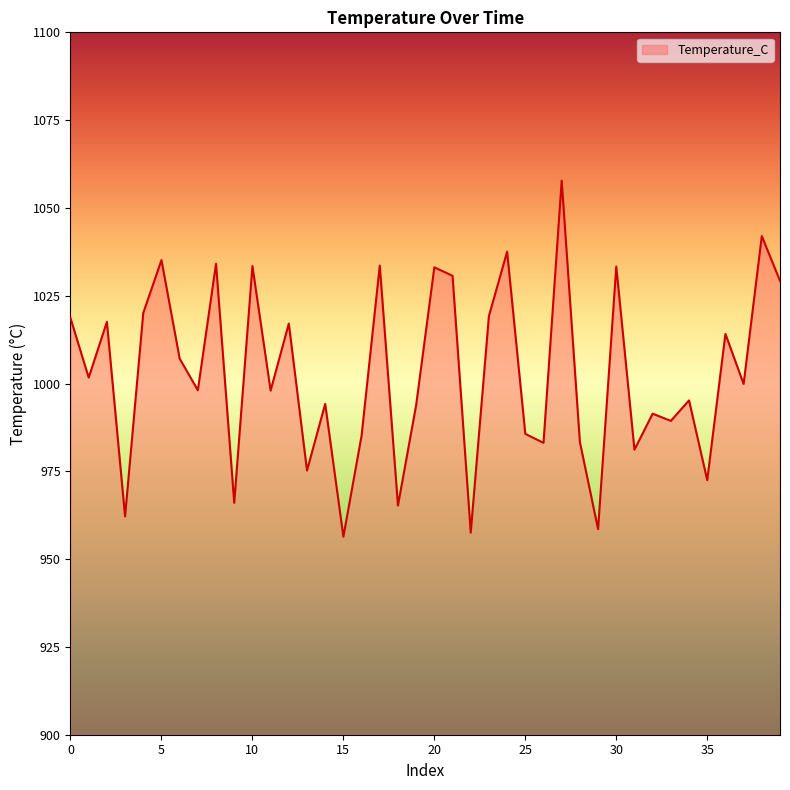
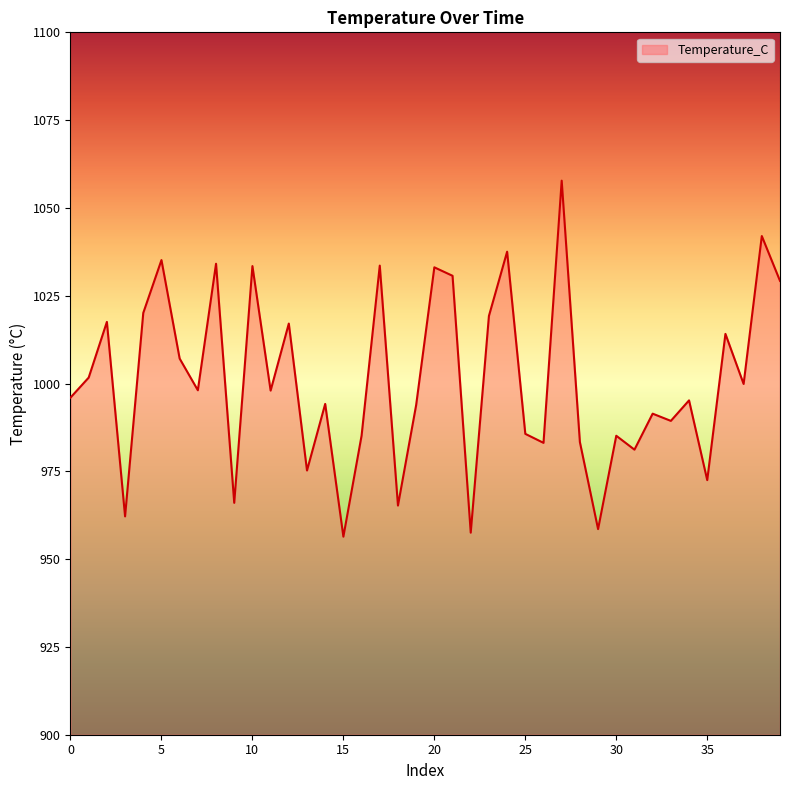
  {
-   "0": 1019,
+   "0": 996,
    "5": 1035,
    "10": 1033,
    "15": 956,
    "20": 1033,
    "25": 986,
-   "30": 1033,
+   "30": 985,
    "35": 972
  }
